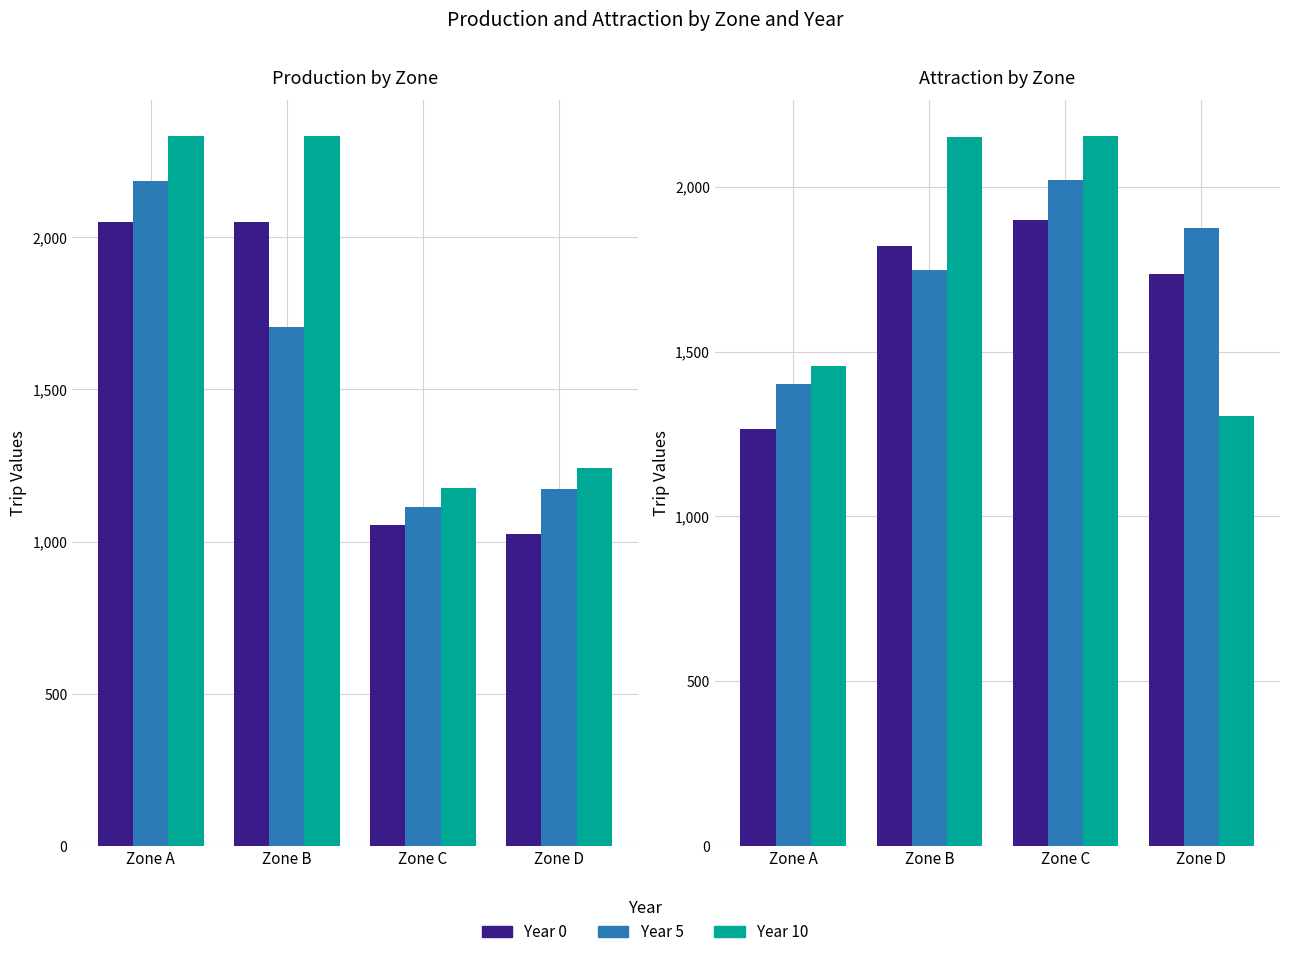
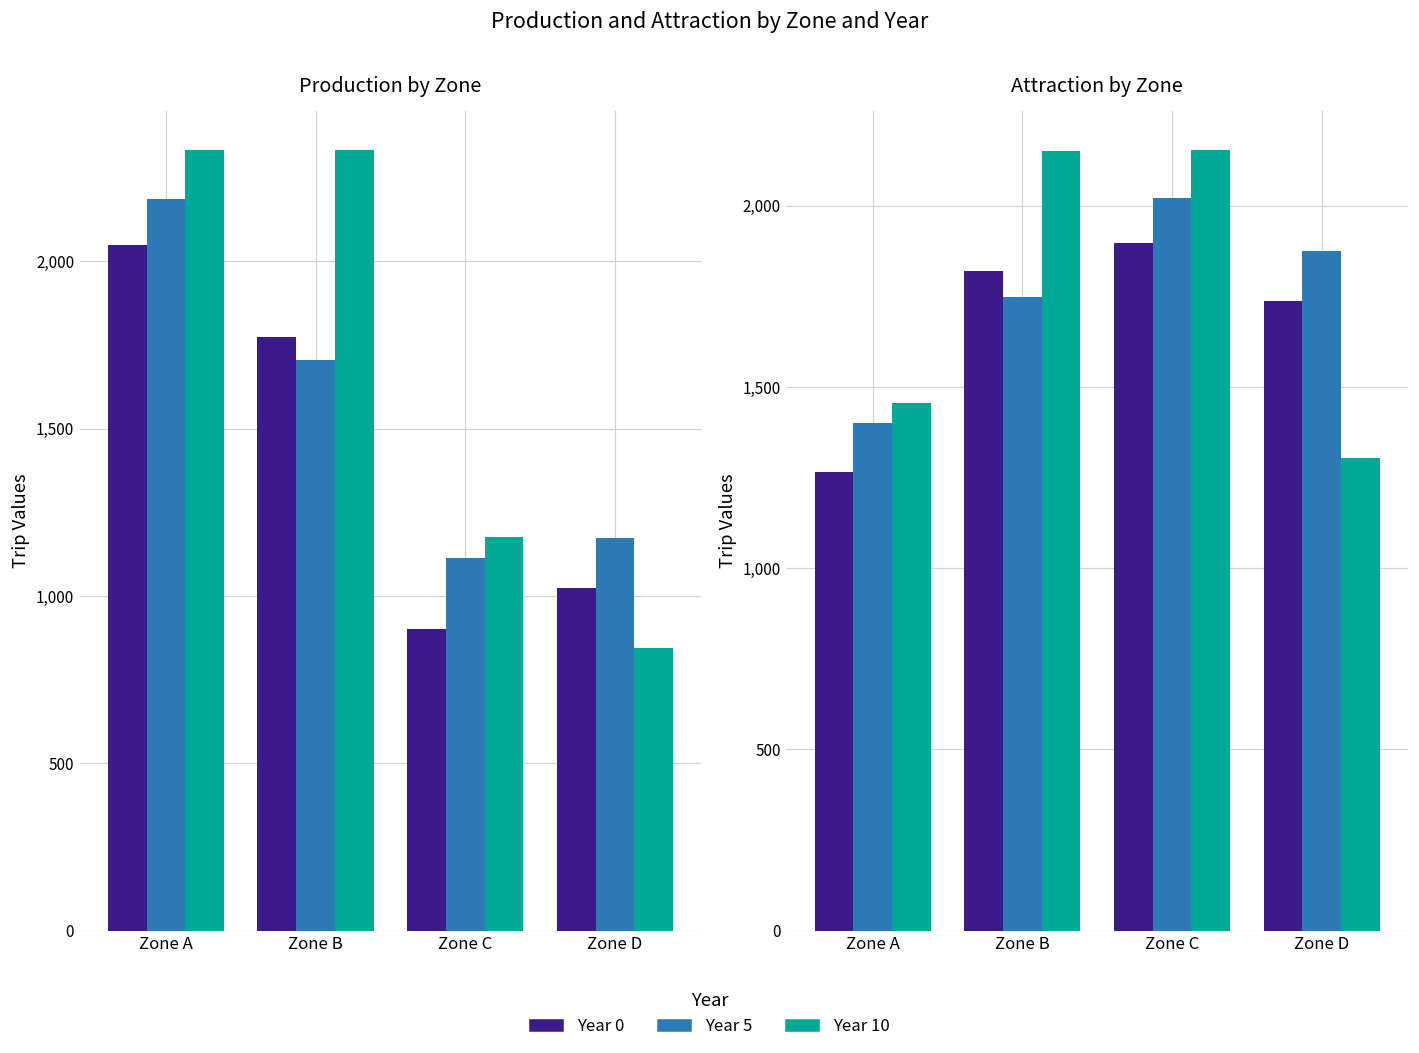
  {
    "Production by Zone": {
      "Year 0": {
        "Zone A": "2,050",
-       "Zone B": "2,050",
-       "Zone C": "1,050",
+       "Zone B": "1,770",
+       "Zone C": "900",
        "Zone D": "1,020"
      },
      "Year 5": {
        "Zone A": "2,190",
        "Zone B": "1,710",
        "Zone C": "1,110",
        "Zone D": "1,170"
      },
      "Year 10": {
        "Zone A": "2,330",
        "Zone B": "2,330",
        "Zone C": "1,180",
-       "Zone D": "1,240"
+       "Zone D": "850"
      }
    },
    "Attraction by Zone": {
      "Year 0": {
        "Zone A": "1,270",
        "Zone B": "1,820",
        "Zone C": "1,900",
        "Zone D": "1,740"
      },
      "Year 5": {
        "Zone A": "1,400",
        "Zone B": "1,750",
        "Zone C": "2,020",
        "Zone D": "1,880"
      },
      "Year 10": {
        "Zone A": "1,450",
        "Zone B": "2,150",
        "Zone C": "2,150",
        "Zone D": "1,300"
      }
    }
  }
